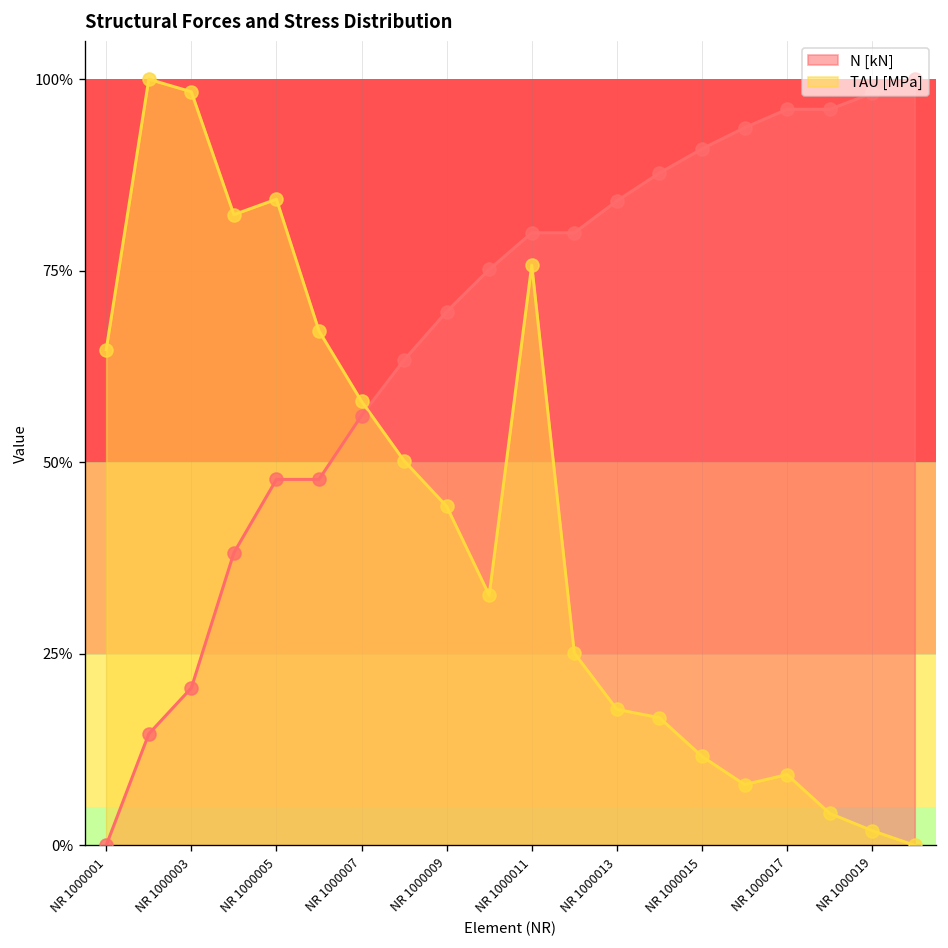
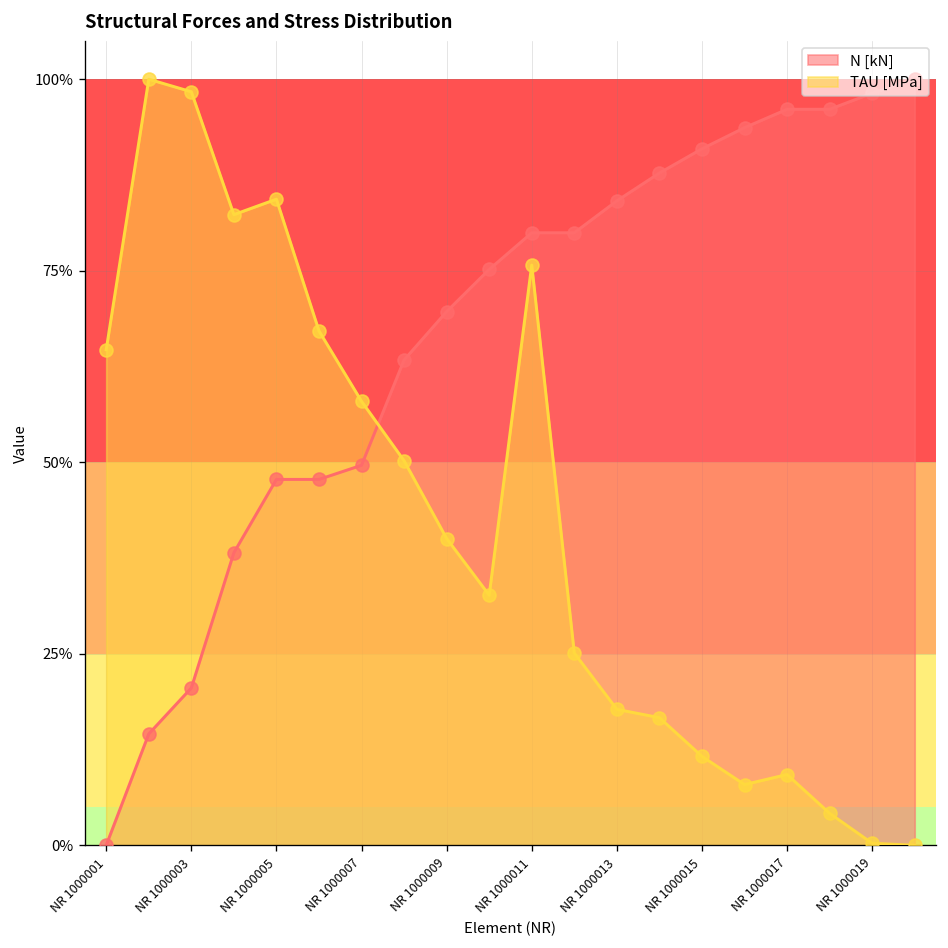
  {
    "N [kN]": {
      "NR 1000001": "0%",
      "NR 1000003": "21%",
      "NR 1000005": "48%",
-     "NR 1000007": "56%",
+     "NR 1000007": "50%",
      "NR 1000009": "70%",
      "NR 1000011": "80%",
      "NR 1000013": "84%",
      "NR 1000015": "91%",
      "NR 1000017": "96%"
    },
    "TAU [MPa]": {
      "NR 1000001": "65%",
      "NR 1000003": "98%",
      "NR 1000005": "84%",
      "NR 1000007": "58%",
-     "NR 1000009": "44%",
+     "NR 1000009": "40%",
      "NR 1000011": "76%",
      "NR 1000013": "18%",
      "NR 1000015": "12%",
      "NR 1000017": "9%",
-     "NR 1000019": "2%"
+     "NR 1000019": "0%"
    }
  }
